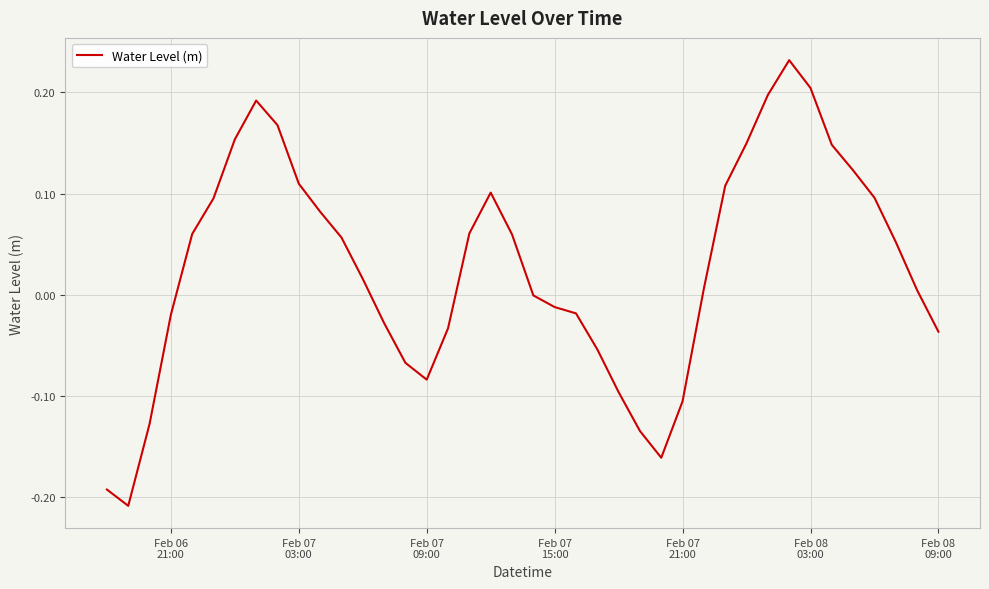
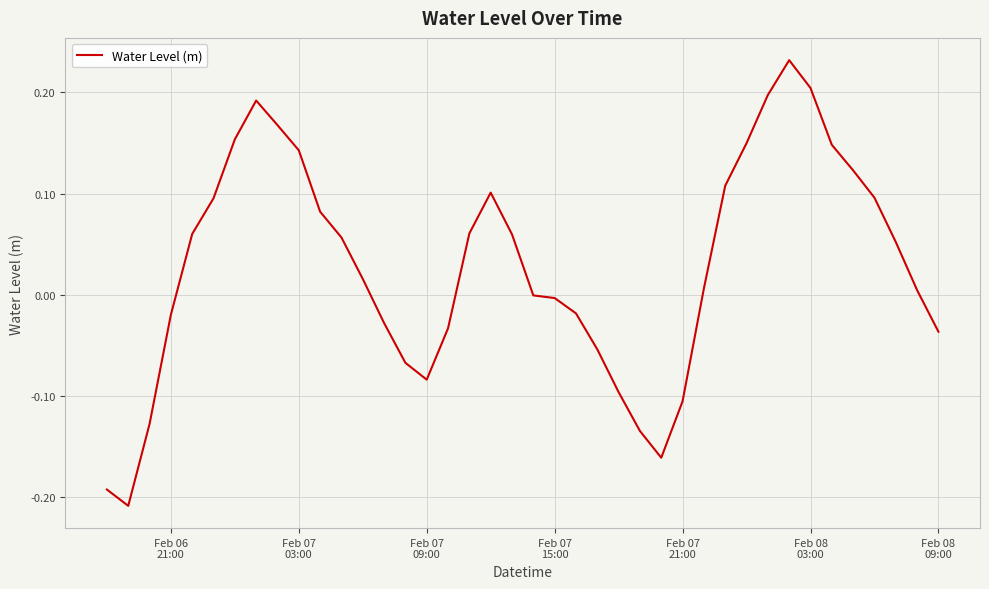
  {
    "Feb 06 21:00": -0.020,
-   "Feb 07 03:00": 0.110,
+   "Feb 07 03:00": 0.143,
    "Feb 07 09:00": -0.084,
-   "Feb 07 15:00": -0.012,
+   "Feb 07 15:00": -0.003,
    "Feb 07 21:00": -0.105,
    "Feb 08 03:00": 0.204,
    "Feb 08 09:00": -0.037
  }
